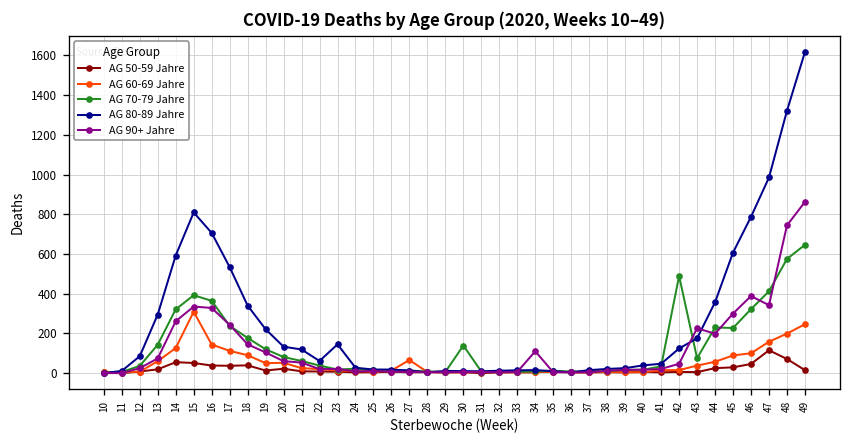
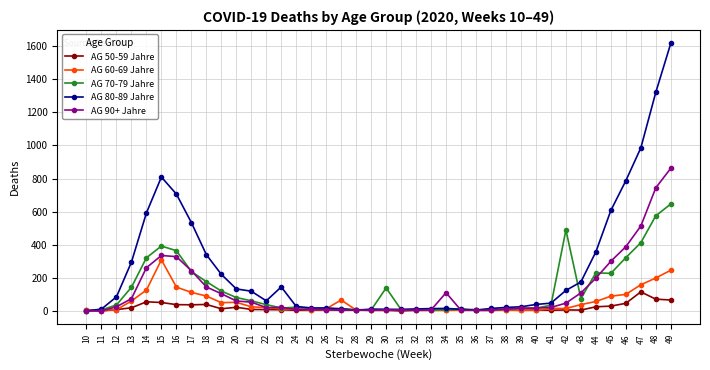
  {
    "AG 50-59 Jahre": {
      "13": 20,
      "14": 60,
      "15": 50,
      "16": 40,
      "17": 40,
      "18": 40,
      "19": 10,
      "20": 20,
      "21": 10,
      "43": 10,
      "44": 30,
      "45": 30,
      "46": 50,
      "47": 120,
      "48": 70,
-     "49": 20
+     "49": 70
    },
    "AG 60-69 Jahre": {
      "14": 130,
      "15": 310,
      "16": 140,
      "17": 110,
      "18": 90,
      "19": 50,
      "21": 30,
      "27": 70,
      "43": 40,
      "44": 60,
      "45": 90,
      "46": 100,
      "47": 160,
      "48": 200,
      "49": 250
    },
    "AG 70-79 Jahre": {
      "13": 140,
      "14": 320,
      "15": 390,
      "16": 360,
      "18": 180,
      "19": 120,
      "20": 80,
      "22": 40,
      "30": 140,
      "42": 490,
      "43": 80,
      "44": 230,
      "45": 230,
      "46": 320,
      "47": 410,
      "48": 580,
      "49": 650
    },
    "AG 80-89 Jahre": {
      "12": 90,
      "13": 300,
      "14": 590,
      "15": 810,
      "16": 710,
      "17": 530,
      "18": 340,
      "19": 220,
      "20": 130,
      "21": 120,
      "22": 60,
      "23": 150,
      "40": 40,
      "42": 120,
      "43": 180,
      "44": 360,
      "45": 610,
      "46": 790,
      "47": 990,
      "48": 1320,
      "49": 1620
    },
    "AG 90+ Jahre": {
      "14": 260,
      "15": 340,
      "16": 330,
      "18": 150,
      "19": 100,
      "34": 110,
      "42": 50,
-     "43": 230,
+     "43": 110,
      "44": 200,
      "45": 300,
      "46": 390,
-     "47": 340,
+     "47": 510,
      "48": 740,
      "49": 860
    }
  }
